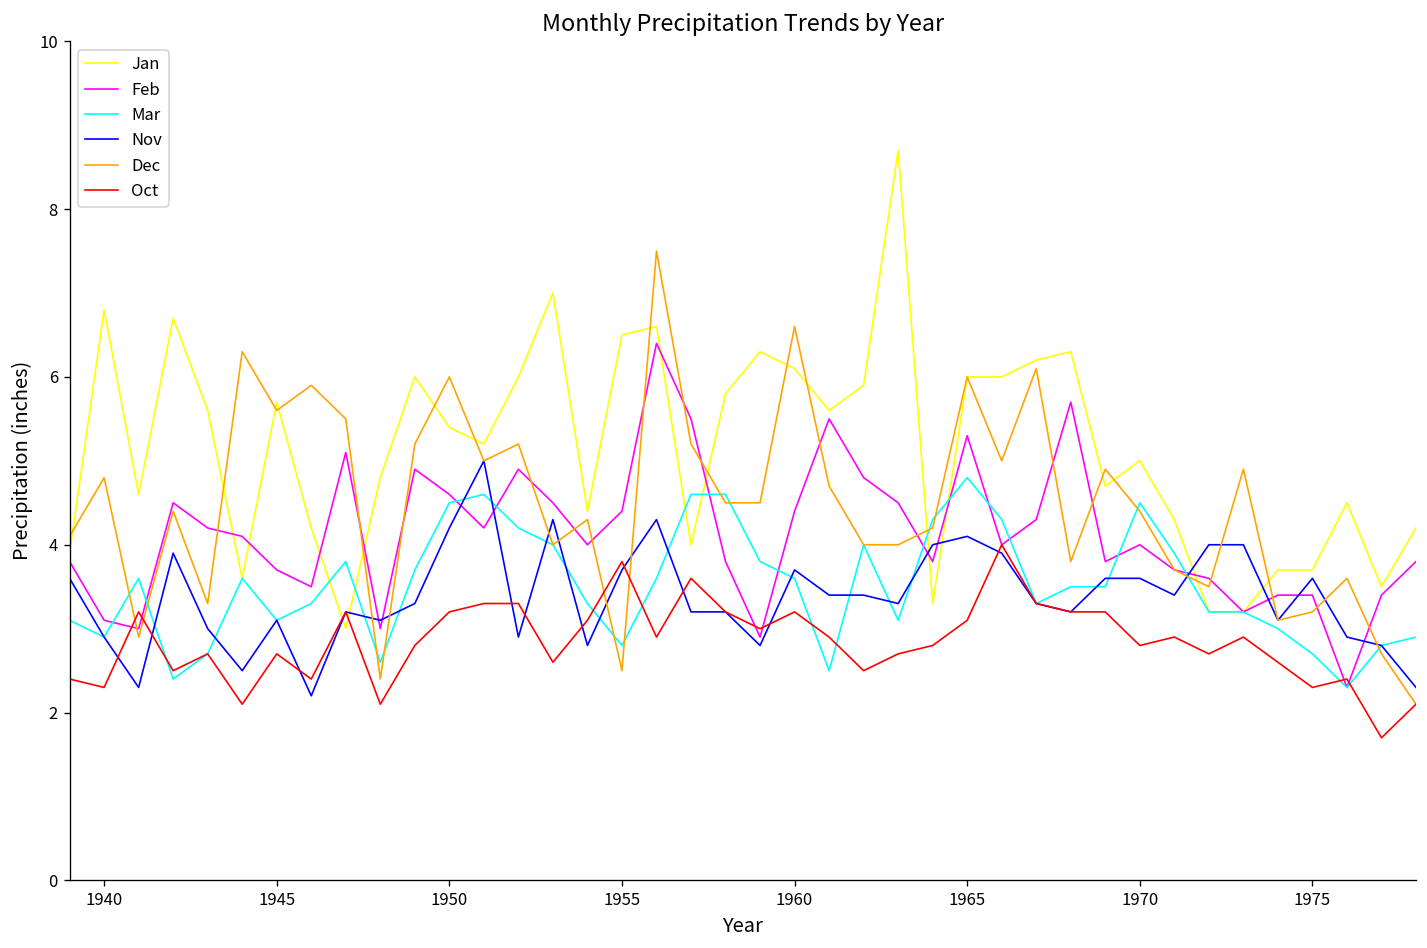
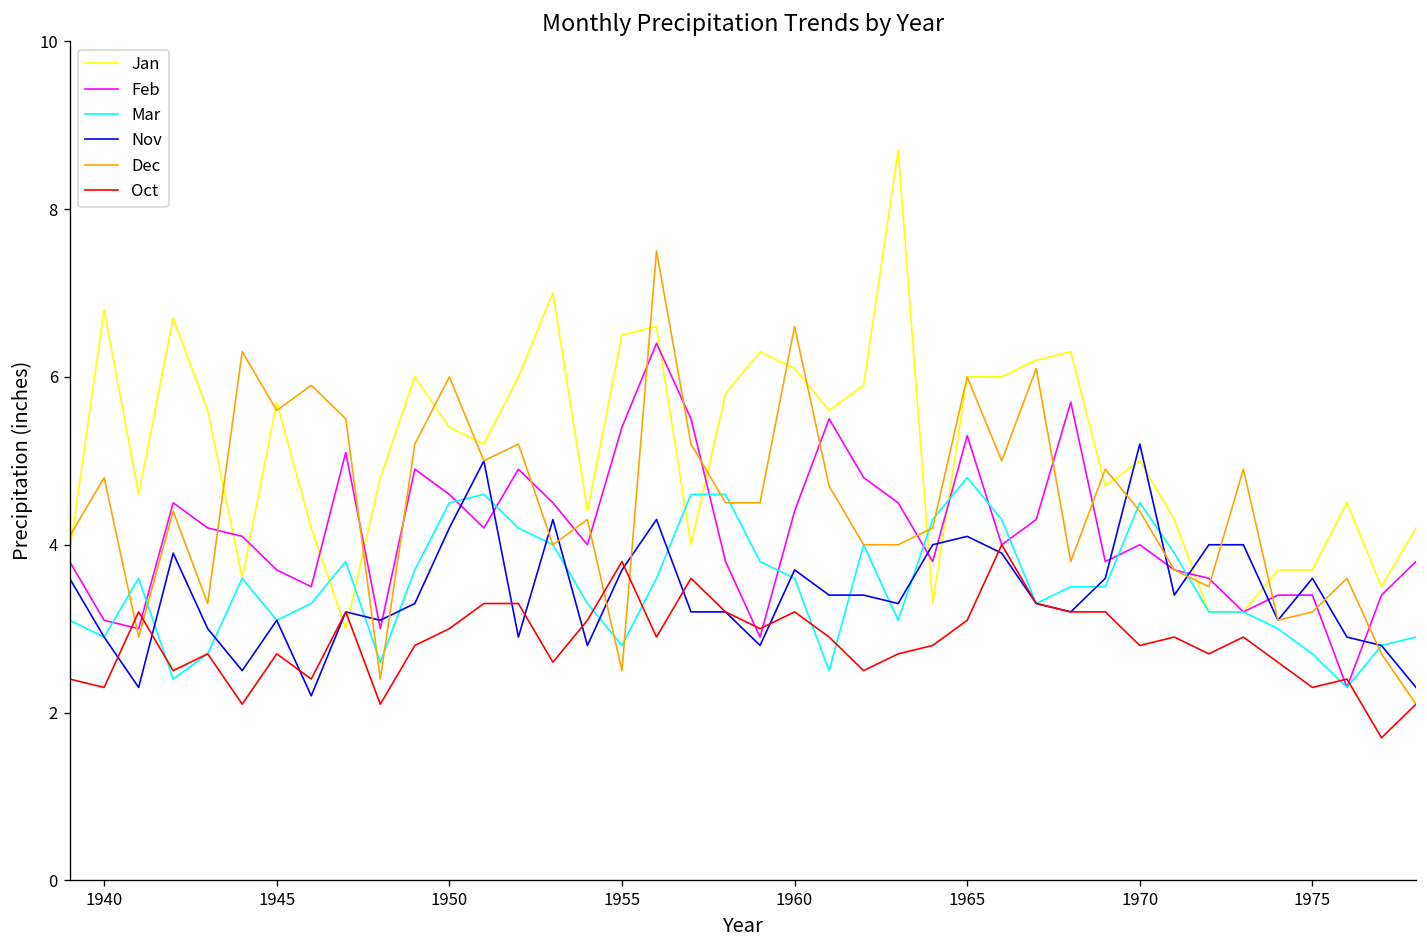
  {
    "Jan": {
      "1940": 6.8,
      "1945": 5.7,
      "1950": 5.4,
      "1955": 6.5,
      "1960": 6.1,
      "1970": 5.0,
      "1975": 3.7
    },
    "Feb": {
      "1940": 3.1,
      "1945": 3.7,
      "1950": 4.6,
-     "1955": 4.4,
+     "1955": 5.4,
      "1960": 4.4,
      "1965": 5.3,
      "1970": 4.0,
      "1975": 3.4
    },
    "Mar": {
      "1950": 4.5,
      "1955": 2.8,
      "1960": 3.6,
      "1965": 4.8,
      "1970": 4.5,
      "1975": 2.7
    },
    "Nov": {
      "1950": 4.2,
      "1955": 3.7,
      "1960": 3.7,
      "1965": 4.1,
-     "1970": 3.6,
+     "1970": 5.2,
      "1975": 3.6
    },
    "Dec": {
      "1940": 4.8,
      "1945": 5.6,
      "1950": 6.0,
      "1955": 2.5,
      "1960": 6.6,
      "1970": 4.4,
      "1975": 3.2
    },
    "Oct": {
      "1940": 2.3,
      "1945": 2.7,
-     "1950": 3.2,
+     "1950": 3.0,
      "1955": 3.8,
      "1960": 3.2,
      "1965": 3.1,
      "1970": 2.8,
      "1975": 2.3
    }
  }
